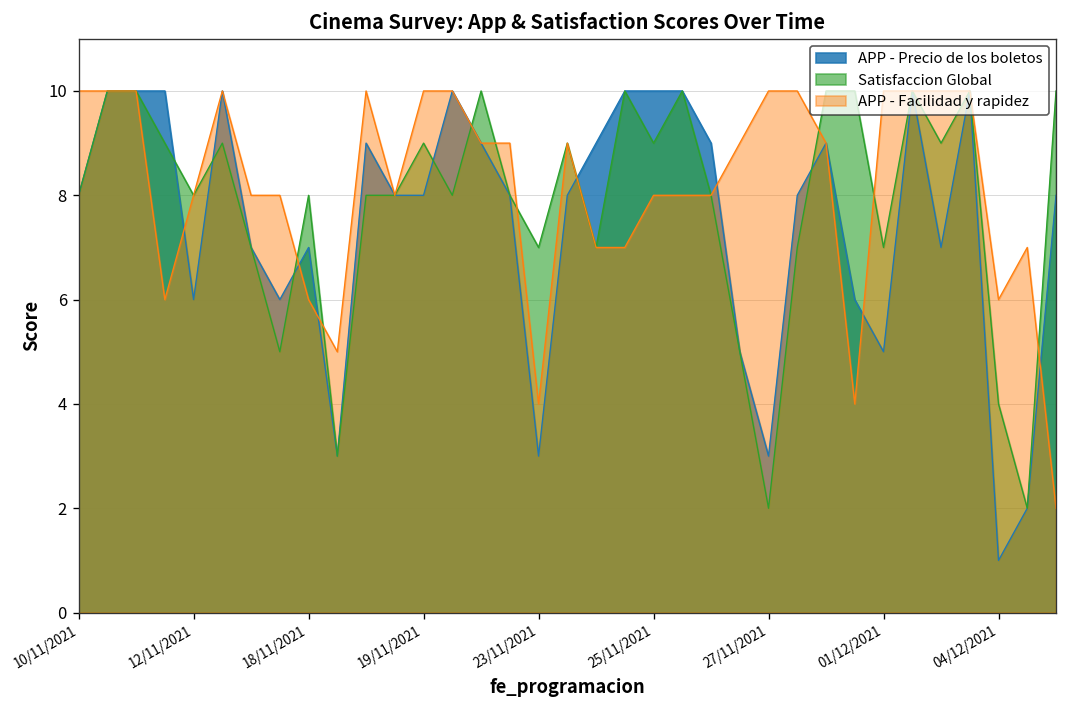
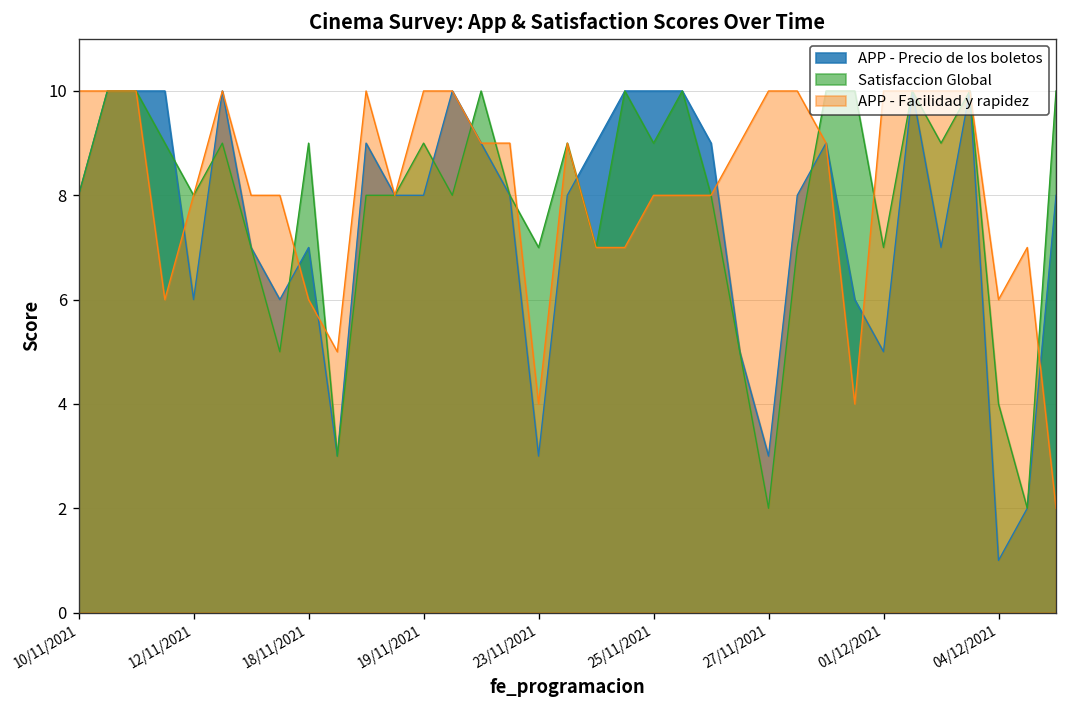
  {
    "APP - Precio de los boletos": {
      "18/11/2021": 7
    },
    "Satisfaccion Global": {
-     "18/11/2021": 8
+     "18/11/2021": 9
    },
    "APP - Facilidad y rapidez": {
      "10/11/2021": 10,
      "18/11/2021": 6
    }
  }
